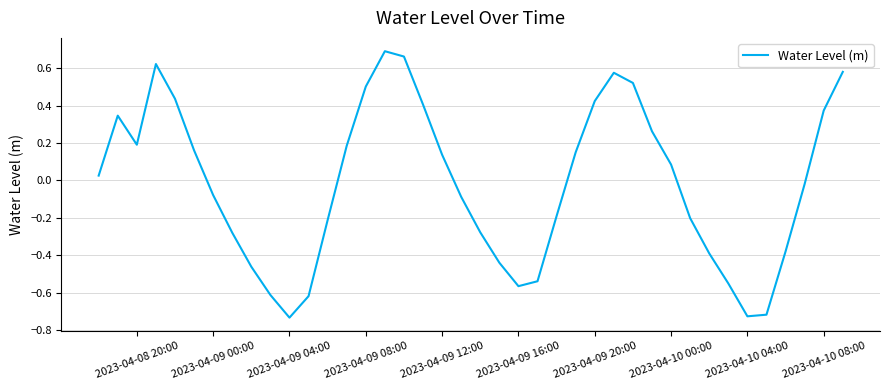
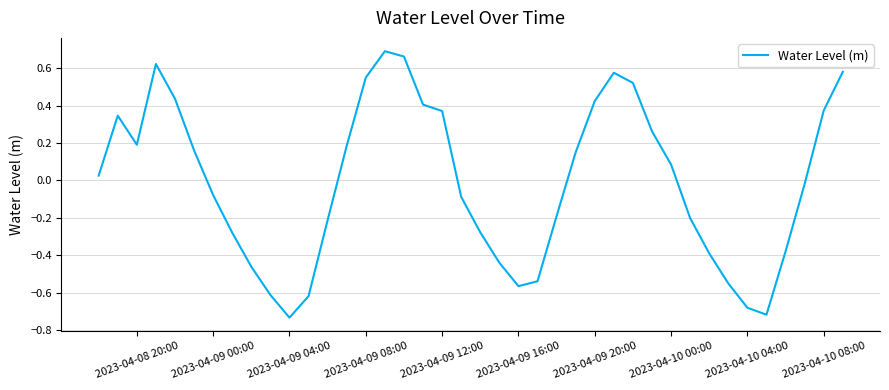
  {
    "2023-04-08 20:00": 0.19,
    "2023-04-09 00:00": -0.08,
    "2023-04-09 04:00": -0.73,
-   "2023-04-09 08:00": 0.50,
-   "2023-04-09 12:00": 0.14,
+   "2023-04-09 08:00": 0.55,
+   "2023-04-09 12:00": 0.37,
    "2023-04-09 16:00": -0.56,
    "2023-04-09 20:00": 0.42,
    "2023-04-10 00:00": 0.08,
-   "2023-04-10 04:00": -0.73,
+   "2023-04-10 04:00": -0.68,
    "2023-04-10 08:00": 0.37
  }
